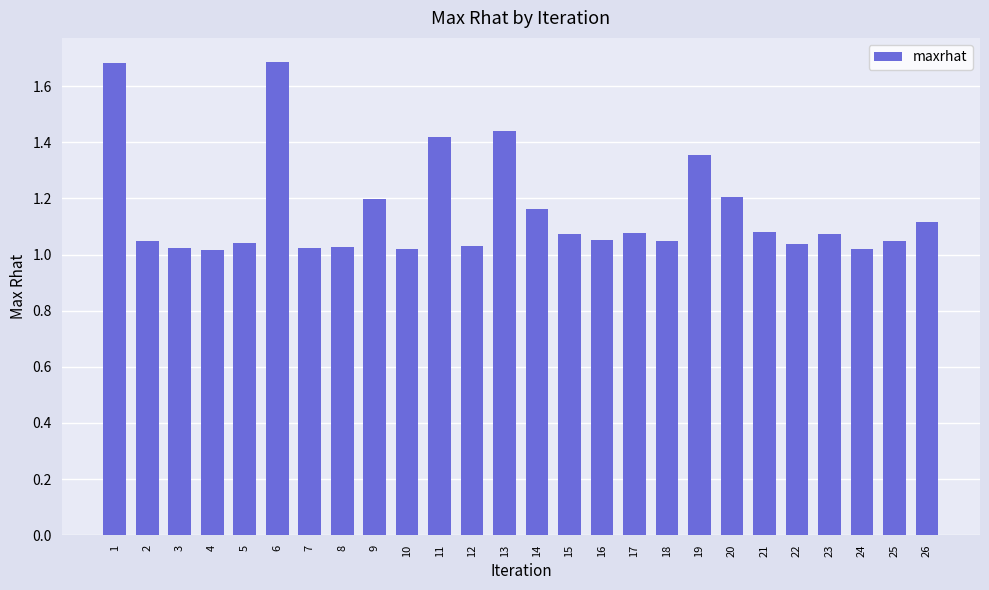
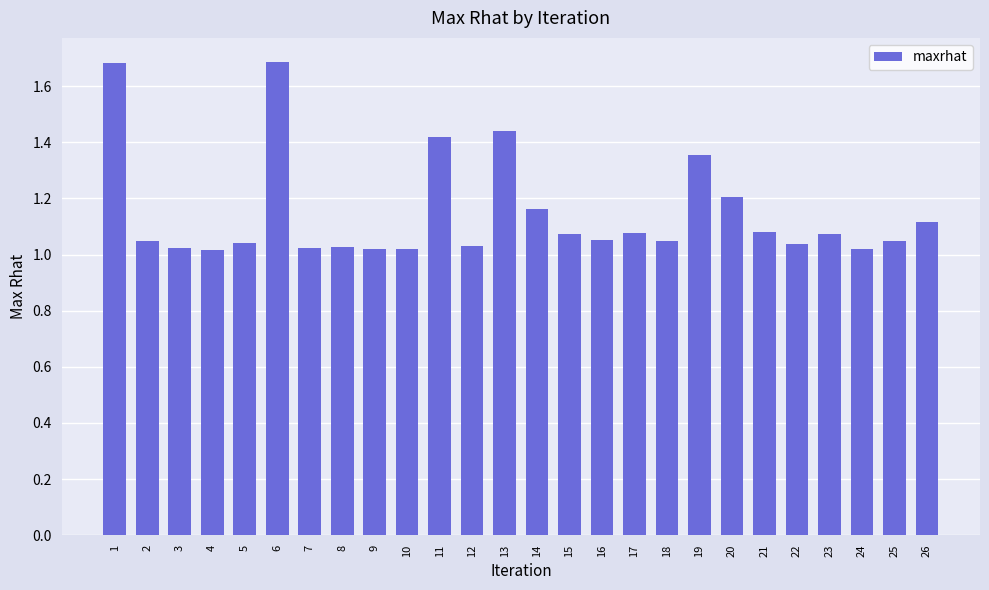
  {
    "1": 1.68,
    "2": 1.05,
    "3": 1.02,
    "4": 1.02,
    "5": 1.04,
    "6": 1.69,
    "7": 1.02,
    "8": 1.03,
-   "9": 1.20,
+   "9": 1.02,
    "10": 1.02,
    "11": 1.42,
    "12": 1.03,
    "13": 1.44,
    "14": 1.16,
    "15": 1.07,
    "16": 1.05,
    "17": 1.07,
    "18": 1.05,
    "19": 1.35,
    "20": 1.20,
    "21": 1.08,
    "22": 1.04,
    "23": 1.07,
    "24": 1.02,
    "25": 1.05,
    "26": 1.12
  }
